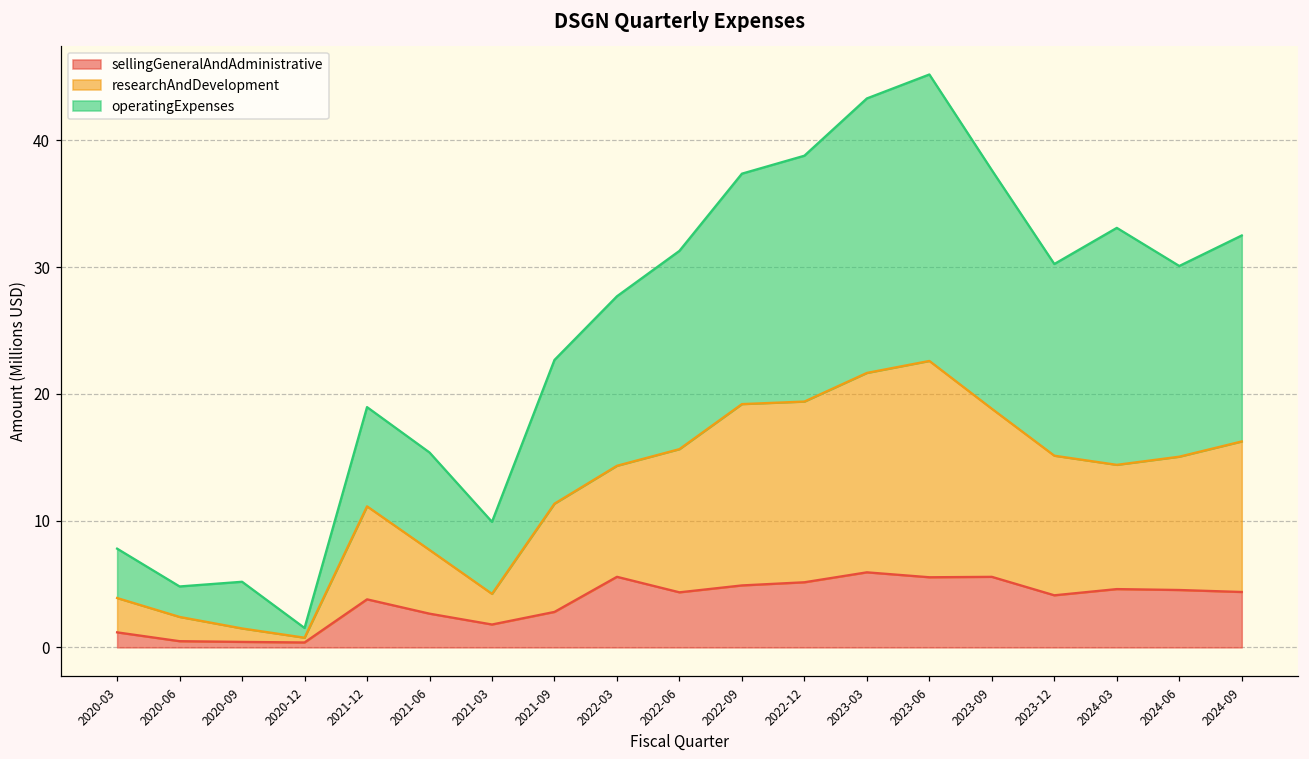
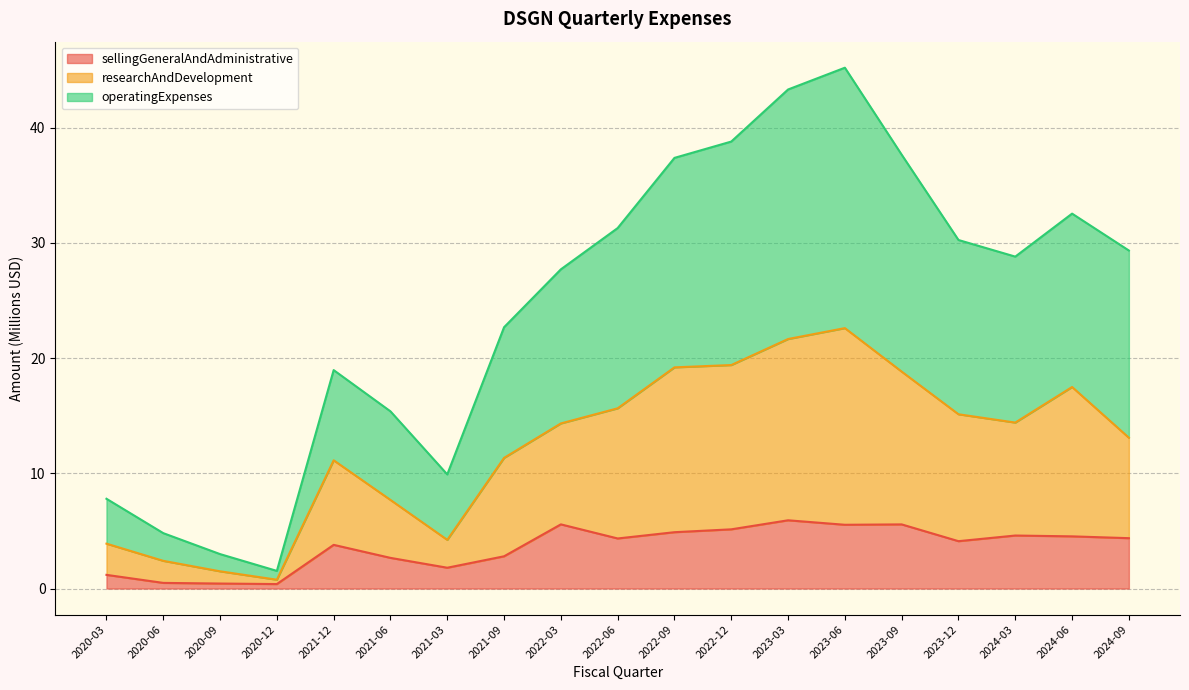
  {
    "sellingGeneralAndAdministrative": {
      "2020-03": 1.2,
      "2020-06": 0.5,
      "2020-09": 0.4,
      "2020-12": 0.4,
      "2021-12": 3.8,
      "2021-06": 2.7,
      "2021-03": 1.8,
      "2021-09": 2.8,
      "2022-03": 5.6,
      "2022-06": 4.3,
      "2022-09": 4.9,
      "2022-12": 5.1,
      "2023-03": 5.9,
      "2023-06": 5.5,
      "2023-09": 5.6,
      "2023-12": 4.1,
      "2024-03": 4.6,
      "2024-06": 4.5,
      "2024-09": 4.4
    },
    "researchAndDevelopment": {
      "2020-03": 2.7,
      "2020-06": 1.9,
      "2020-09": 1.1,
      "2020-12": 0.4,
      "2021-12": 7.3,
      "2021-06": 5.0,
      "2021-03": 2.4,
      "2021-09": 8.5,
      "2022-03": 8.8,
      "2022-06": 11.3,
      "2022-09": 14.3,
      "2022-12": 14.3,
      "2023-03": 15.7,
      "2023-06": 17.1,
      "2023-09": 13.3,
      "2023-12": 11.0,
      "2024-03": 9.8,
-     "2024-06": 10.5,
-     "2024-09": 11.9
+     "2024-06": 13.0,
+     "2024-09": 8.7
    },
    "operatingExpenses": {
      "2020-03": 3.9,
      "2020-06": 2.4,
-     "2020-09": 3.7,
+     "2020-09": 1.5,
      "2020-12": 0.8,
      "2021-12": 7.8,
      "2021-06": 7.7,
      "2021-03": 5.7,
      "2021-09": 11.3,
      "2022-03": 13.4,
      "2022-06": 15.6,
      "2022-09": 18.2,
      "2022-12": 19.4,
      "2023-03": 21.7,
      "2023-06": 22.6,
      "2023-09": 18.8,
      "2023-12": 15.1,
-     "2024-03": 18.7,
+     "2024-03": 14.4,
      "2024-06": 15.0,
      "2024-09": 16.2
    }
  }
